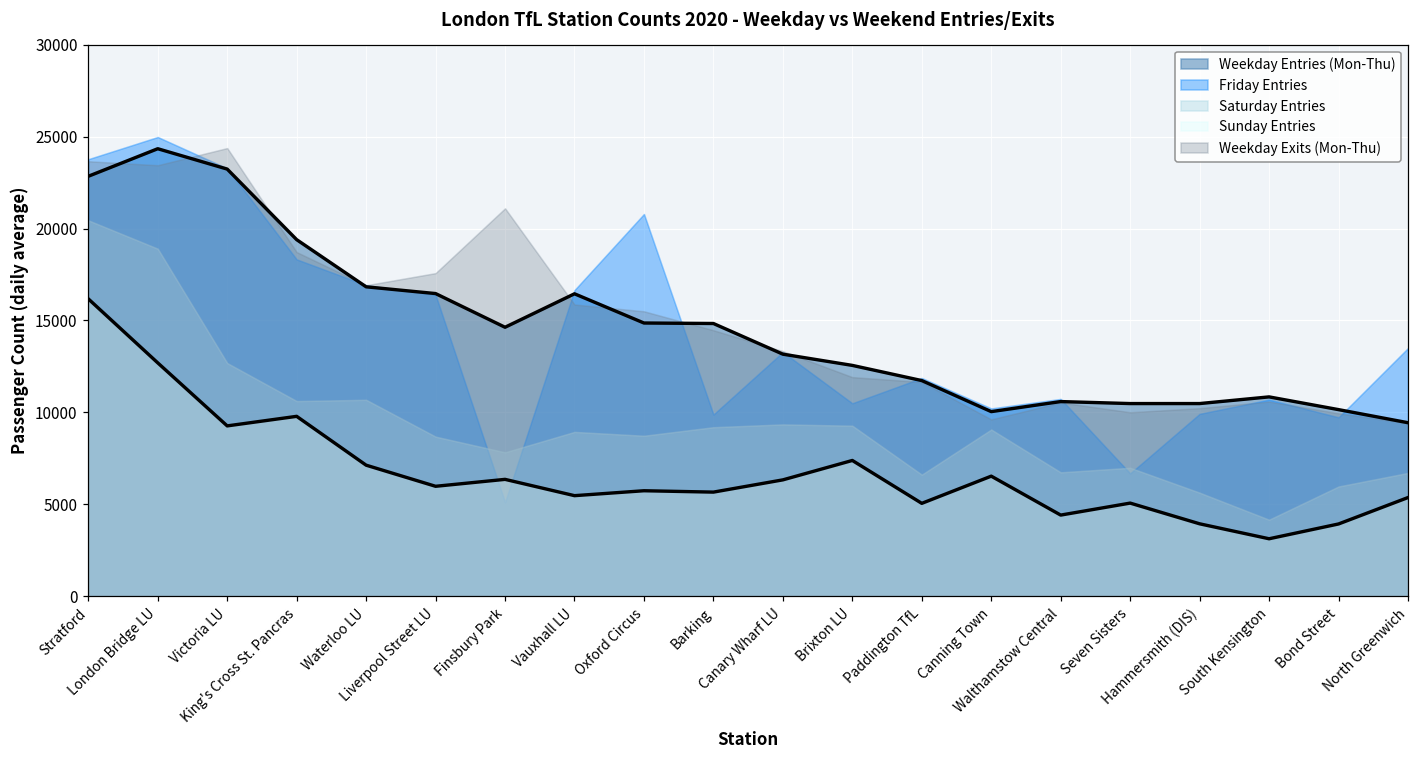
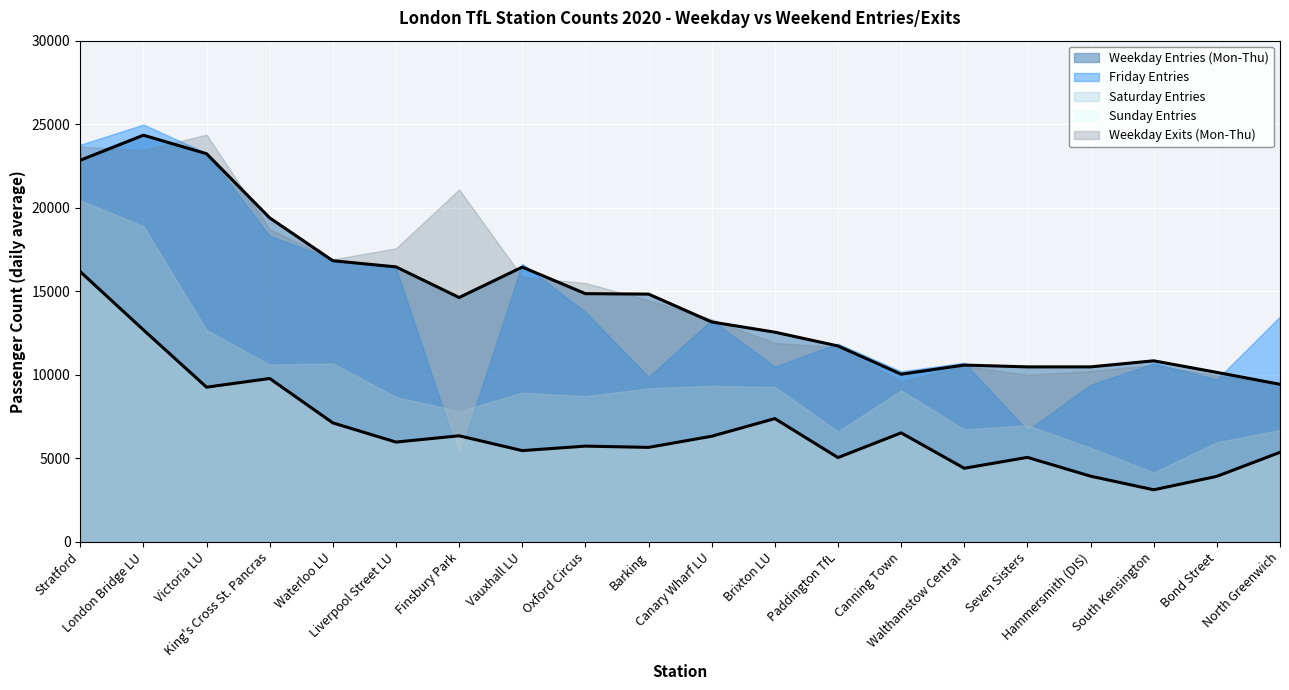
  {
    "Friday Entries": {
      "London Bridge LU": 25000,
      "King's Cross St. Pancras": 18300,
      "Finsbury Park": 5100,
      "Vauxhall LU": 16600,
-     "Oxford Circus": 20800,
+     "Oxford Circus": 13800,
      "Barking": 9900,
      "Brixton LU": 10500,
      "Canning Town": 10200,
      "Seven Sisters": 6700,
-     "Hammersmith (DIS)": 9900,
+     "Hammersmith (DIS)": 9400,
      "Bond Street": 9700,
      "North Greenwich": 13500
    }
  }
